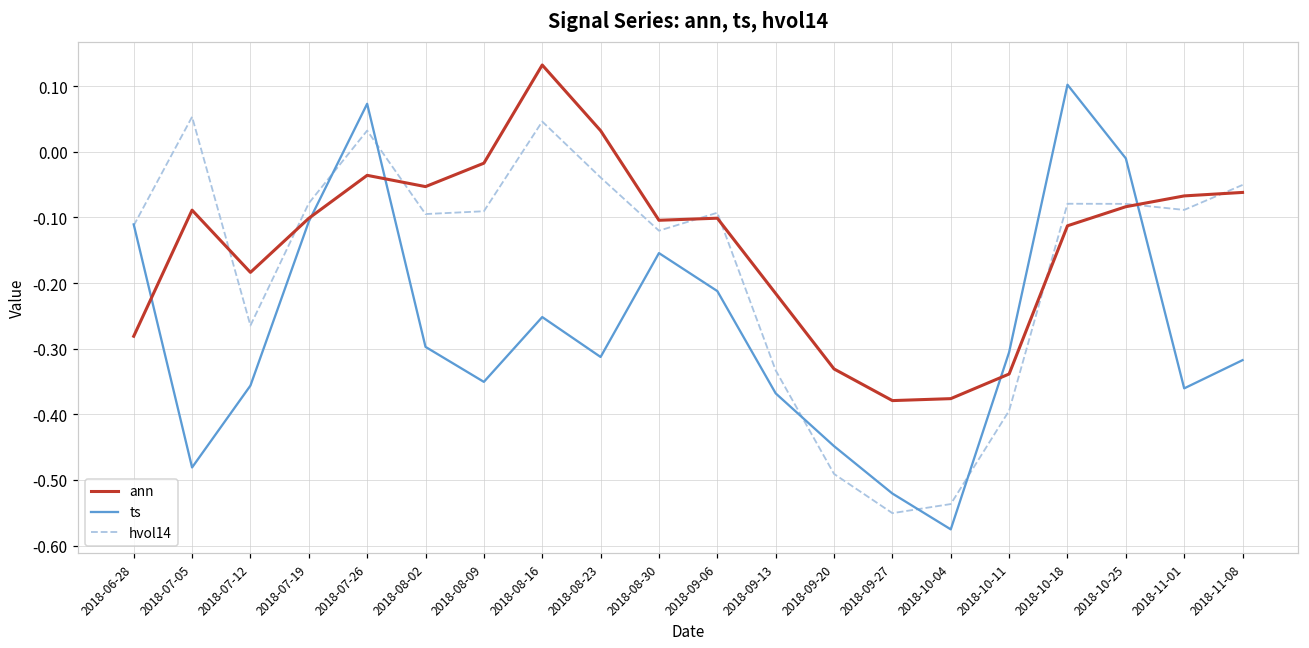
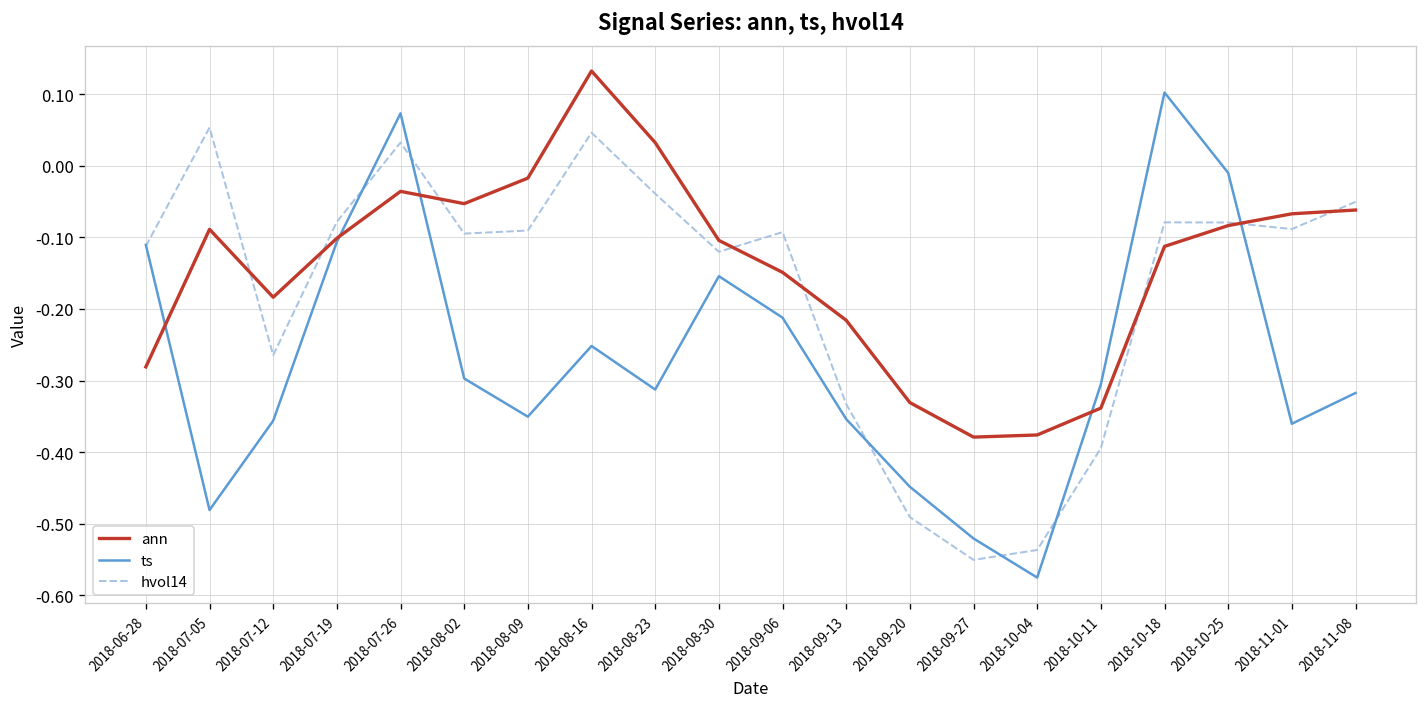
  {
    "ann": {
      "2018-06-28": -0.28,
      "2018-07-05": -0.09,
      "2018-07-12": -0.18,
      "2018-07-19": -0.10,
      "2018-07-26": -0.04,
      "2018-08-02": -0.05,
      "2018-08-09": -0.02,
      "2018-08-16": 0.13,
      "2018-08-23": 0.03,
      "2018-08-30": -0.10,
-     "2018-09-06": -0.10,
+     "2018-09-06": -0.15,
      "2018-09-13": -0.22,
      "2018-09-20": -0.33,
      "2018-09-27": -0.38,
      "2018-10-04": -0.38,
      "2018-10-11": -0.34,
      "2018-10-18": -0.11,
      "2018-10-25": -0.08,
      "2018-11-01": -0.07,
      "2018-11-08": -0.06
    },
    "ts": {
      "2018-07-05": -0.48,
      "2018-07-12": -0.36,
      "2018-07-19": -0.11,
      "2018-07-26": 0.07,
      "2018-08-02": -0.30,
      "2018-08-09": -0.35,
      "2018-08-16": -0.25,
      "2018-08-23": -0.31,
      "2018-08-30": -0.15,
      "2018-09-06": -0.21,
-     "2018-09-13": -0.37,
+     "2018-09-13": -0.35,
      "2018-09-20": -0.45,
      "2018-09-27": -0.52,
      "2018-10-04": -0.58,
      "2018-10-11": -0.31,
      "2018-10-18": 0.10,
      "2018-10-25": -0.01,
      "2018-11-01": -0.36,
      "2018-11-08": -0.32
    },
    "hvol14": {
      "2018-07-05": 0.05,
      "2018-07-12": -0.26,
      "2018-07-19": -0.08,
      "2018-07-26": 0.03,
      "2018-08-02": -0.09,
      "2018-08-09": -0.09,
      "2018-08-16": 0.05,
      "2018-08-23": -0.04,
      "2018-08-30": -0.12,
      "2018-09-06": -0.09,
      "2018-09-13": -0.33,
      "2018-09-20": -0.49,
      "2018-09-27": -0.55,
      "2018-10-04": -0.54,
      "2018-10-11": -0.39,
      "2018-10-18": -0.08,
      "2018-10-25": -0.08,
      "2018-11-01": -0.09,
      "2018-11-08": -0.05
    }
  }
